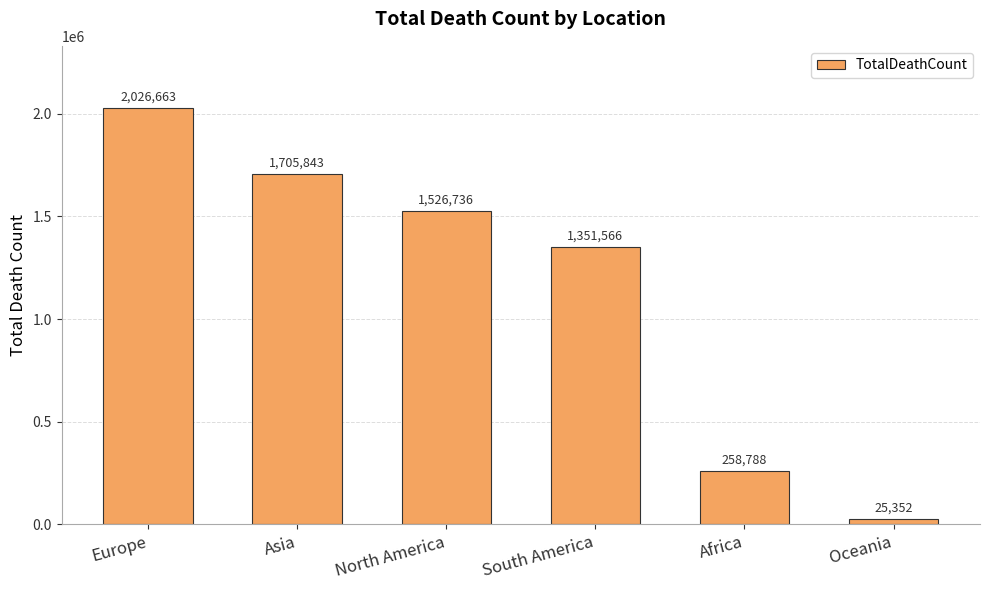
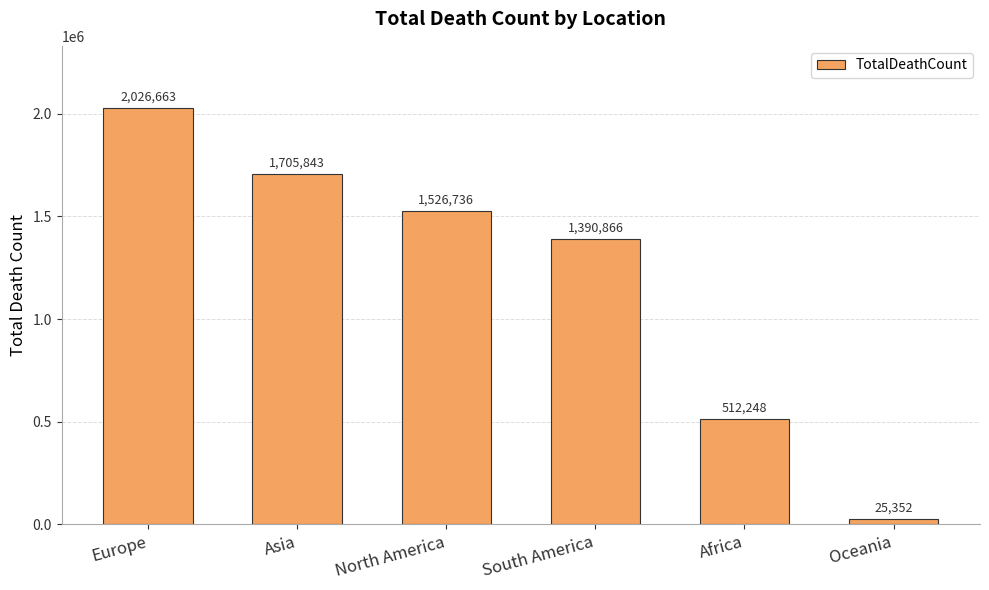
  {
    "Europe": "2,026,663",
    "Asia": "1,705,843",
    "North America": "1,526,736",
-   "South America": "1,351,566",
-   "Africa": "258,788",
+   "South America": "1,390,866",
+   "Africa": "512,248",
    "Oceania": "25,352"
  }
